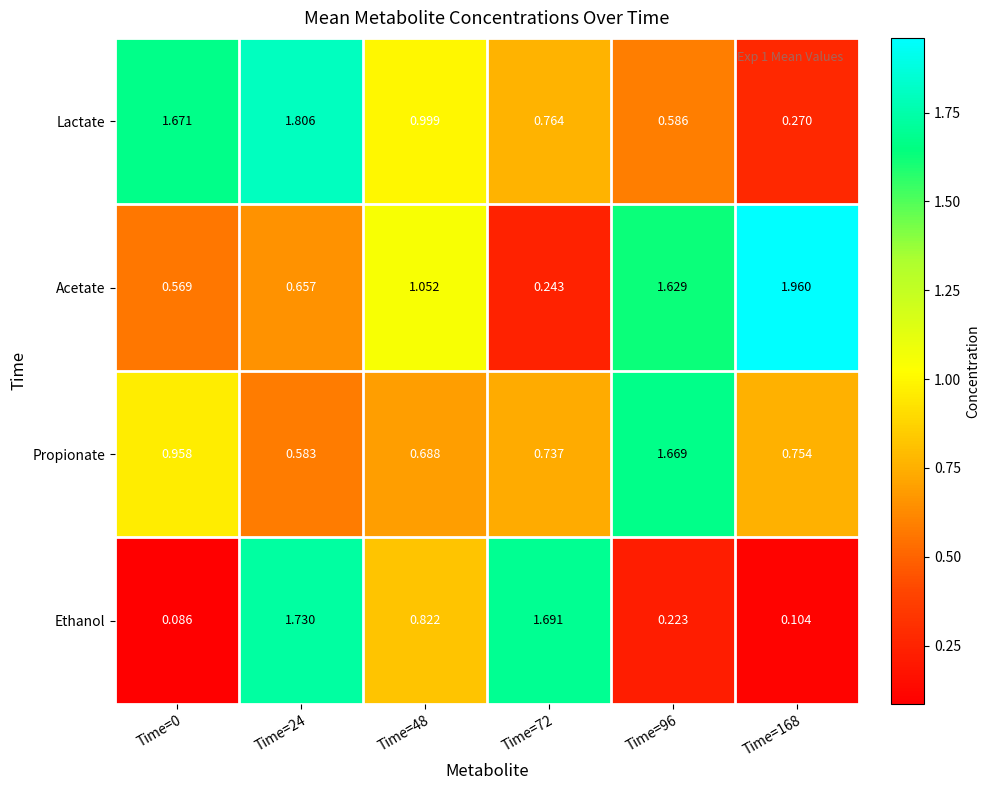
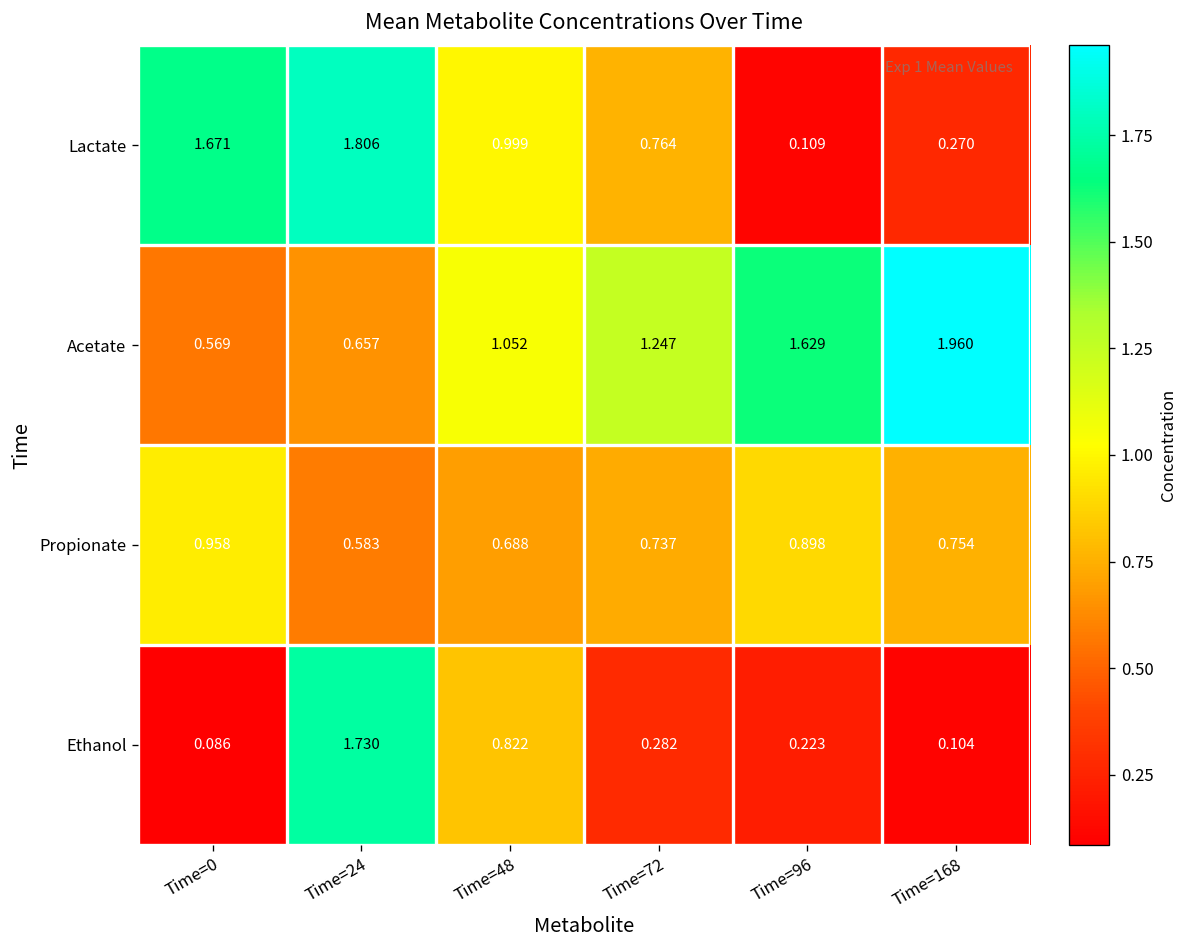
  {
    "Lactate": {
      "Time=0": 1.671,
      "Time=24": 1.806,
      "Time=48": 0.999,
      "Time=72": 0.764,
-     "Time=96": 0.586
+     "Time=96": 0.109
    },
    "Acetate": {
      "Time=0": 0.569,
      "Time=24": 0.657,
      "Time=48": 1.052,
-     "Time=72": 0.243,
+     "Time=72": 1.247,
      "Time=96": 1.629,
      "Time=168": 1.960
    },
    "Propionate": {
      "Time=0": 0.958,
      "Time=24": 0.583,
      "Time=48": 0.688,
      "Time=72": 0.737,
-     "Time=96": 1.669,
+     "Time=96": 0.898,
      "Time=168": 0.754
    },
    "Ethanol": {
      "Time=0": 0.086,
      "Time=24": 1.730,
      "Time=48": 0.822,
-     "Time=72": 1.691,
+     "Time=72": 0.282,
      "Time=96": 0.223,
      "Time=168": 0.104
    }
  }
